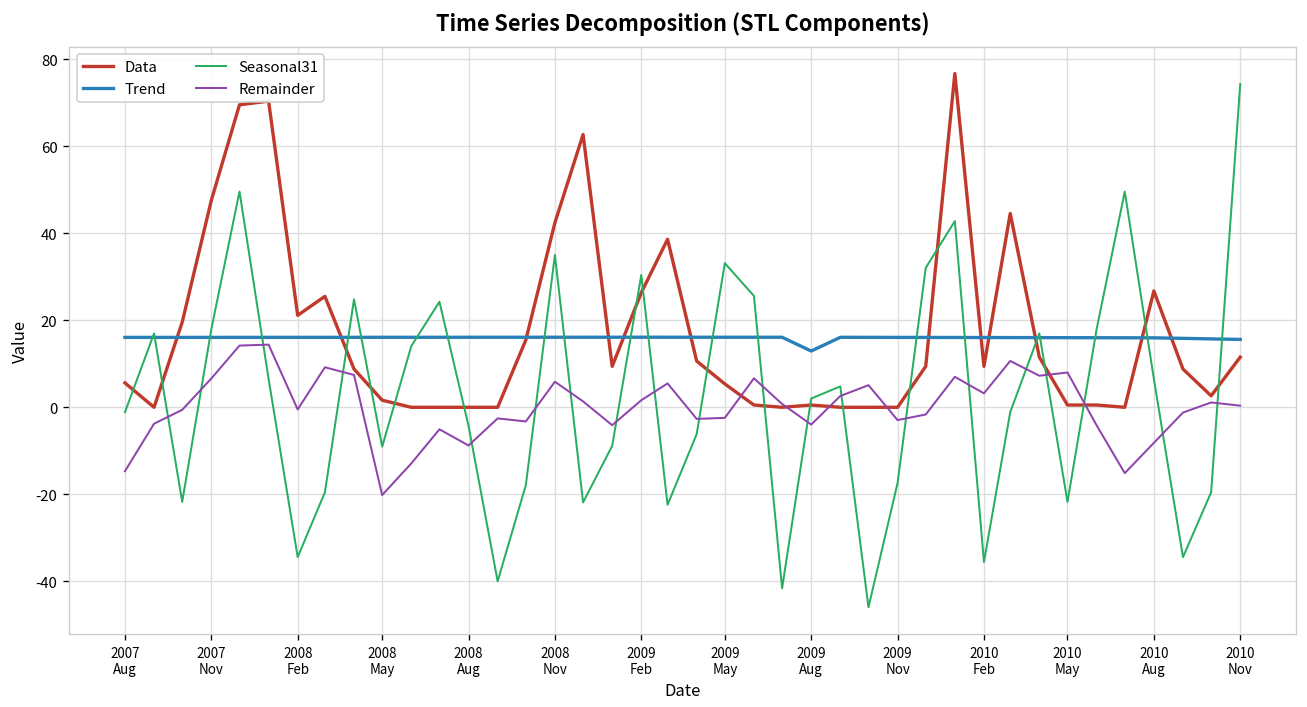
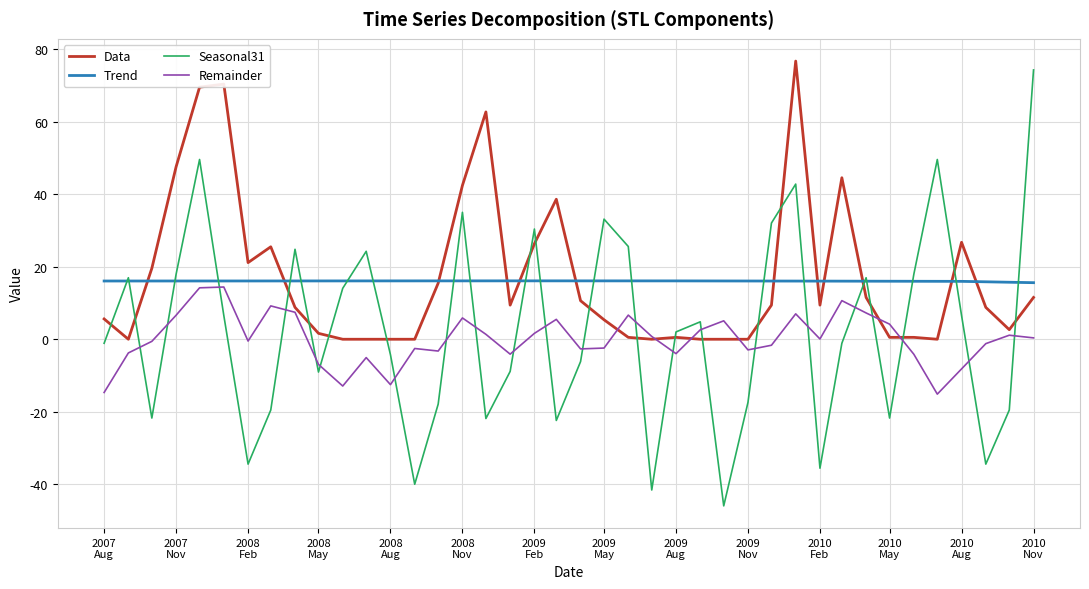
  {
    "Data": {
      "2007 Aug": 6,
      "2007 Nov": 48,
      "2008 Feb": 21,
      "2008 May": 2,
      "2008 Aug": 0,
      "2008 Nov": 42,
      "2009 Feb": 26,
      "2009 May": 5,
      "2009 Aug": 1,
      "2009 Nov": 0,
      "2010 Feb": 9,
      "2010 May": 1,
      "2010 Aug": 27,
      "2010 Nov": 12
    },
    "Trend": {
      "2007 Aug": 16,
      "2007 Nov": 16,
      "2008 Feb": 16,
      "2008 May": 16,
      "2008 Aug": 16,
      "2008 Nov": 16,
      "2009 Feb": 16,
      "2009 May": 16,
-     "2009 Aug": 13,
+     "2009 Aug": 16,
      "2009 Nov": 16,
      "2010 Feb": 16,
      "2010 May": 16,
      "2010 Aug": 16,
      "2010 Nov": 16
    },
    "Seasonal31": {
      "2007 Aug": -1,
      "2007 Nov": 18,
      "2008 Feb": -34,
      "2008 May": -9,
      "2008 Aug": -4,
      "2008 Nov": 35,
      "2009 Feb": 30,
      "2009 May": 33,
      "2009 Aug": 2,
      "2009 Nov": -17,
      "2010 Feb": -36,
      "2010 May": -22,
      "2010 Aug": 7,
      "2010 Nov": 74
    },
    "Remainder": {
      "2007 Aug": -15,
      "2007 Nov": 7,
      "2008 Feb": 0,
-     "2008 May": -20,
-     "2008 Aug": -9,
+     "2008 May": -7,
+     "2008 Aug": -13,
      "2008 Nov": 6,
      "2009 Feb": 2,
      "2009 May": -2,
      "2009 Aug": -4,
      "2009 Nov": -3,
-     "2010 Feb": 3,
-     "2010 May": 8,
+     "2010 Feb": 0,
+     "2010 May": 4,
      "2010 Aug": -8,
      "2010 Nov": 0
    }
  }
